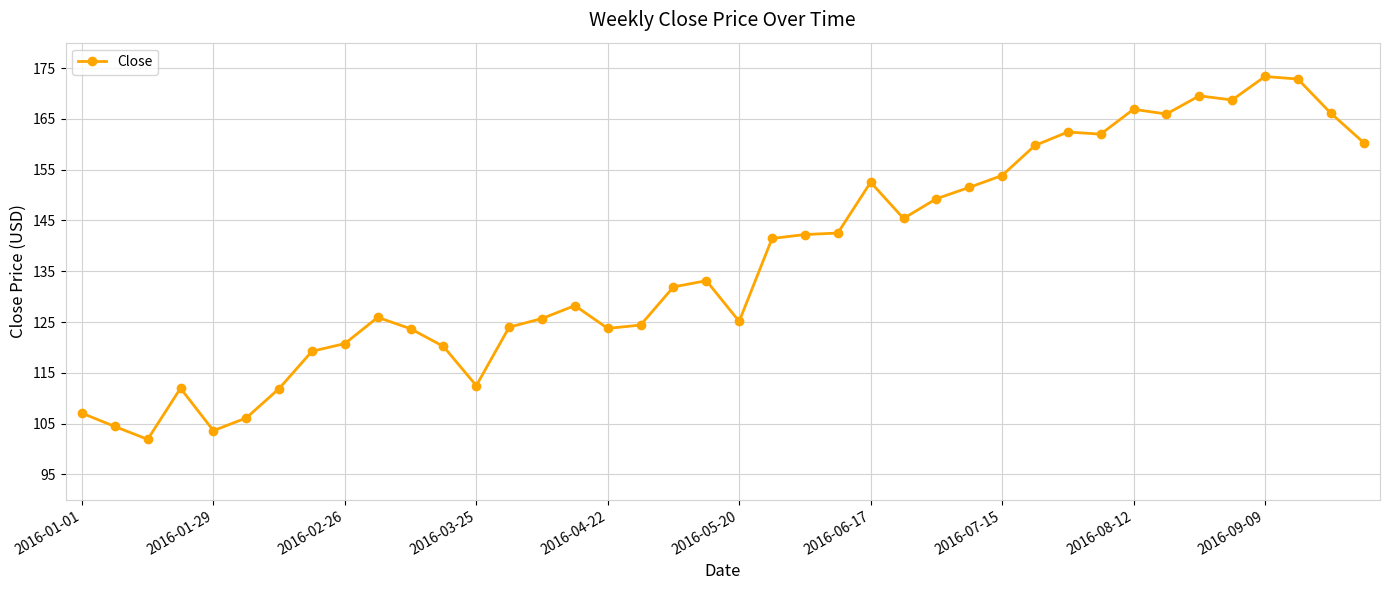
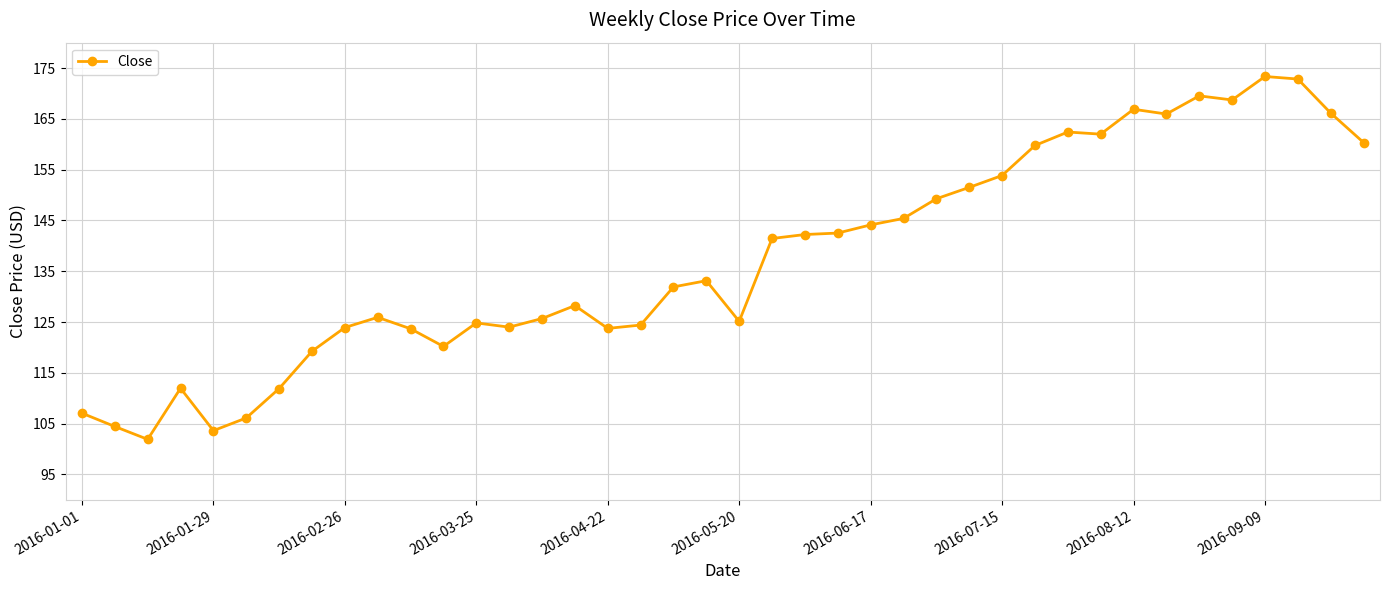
  {
    "2016-01-01": 107,
    "2016-01-29": 104,
-   "2016-02-26": 121,
-   "2016-03-25": 112,
+   "2016-02-26": 124,
+   "2016-03-25": 125,
    "2016-04-22": 124,
    "2016-05-20": 125,
-   "2016-06-17": 153,
+   "2016-06-17": 144,
    "2016-07-15": 154,
    "2016-08-12": 167,
    "2016-09-09": 173
  }
